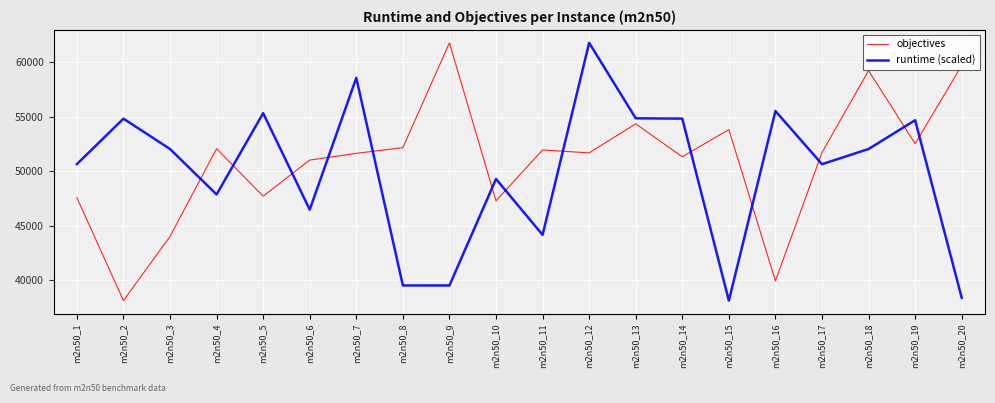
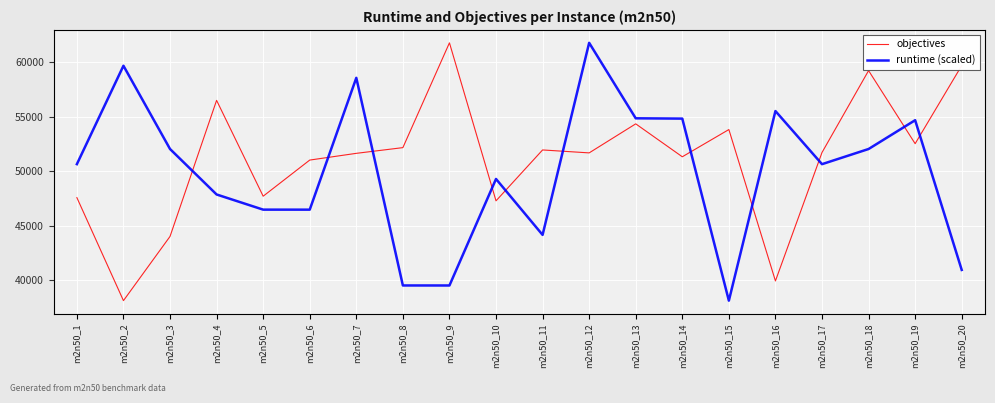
  {
    "objectives": {
      "m2n50_1": 47600,
      "m2n50_2": 38100,
      "m2n50_3": 44000,
-     "m2n50_4": 52100,
+     "m2n50_4": 56500,
      "m2n50_5": 47700,
      "m2n50_6": 51000,
      "m2n50_7": 51600,
      "m2n50_8": 52200,
      "m2n50_9": 61800,
      "m2n50_10": 47300,
      "m2n50_11": 52000,
      "m2n50_12": 51700,
      "m2n50_13": 54400,
      "m2n50_14": 51300,
      "m2n50_15": 53800,
      "m2n50_16": 39900,
      "m2n50_17": 51700,
      "m2n50_18": 59200,
      "m2n50_19": 52500
    },
    "runtime (scaled)": {
      "m2n50_1": 50700,
-     "m2n50_2": 54800,
+     "m2n50_2": 59700,
      "m2n50_3": 52000,
      "m2n50_4": 47900,
-     "m2n50_5": 55300,
+     "m2n50_5": 46500,
      "m2n50_6": 46500,
      "m2n50_7": 58600,
      "m2n50_8": 39500,
      "m2n50_9": 39500,
      "m2n50_10": 49300,
      "m2n50_11": 44200,
      "m2n50_12": 61800,
      "m2n50_13": 54900,
      "m2n50_14": 54800,
      "m2n50_15": 38100,
      "m2n50_16": 55500,
      "m2n50_17": 50700,
      "m2n50_18": 52000,
      "m2n50_19": 54700,
-     "m2n50_20": 38400
+     "m2n50_20": 40900
    }
  }
